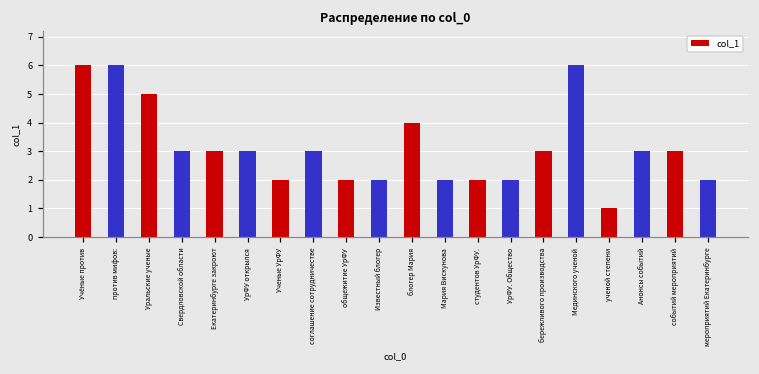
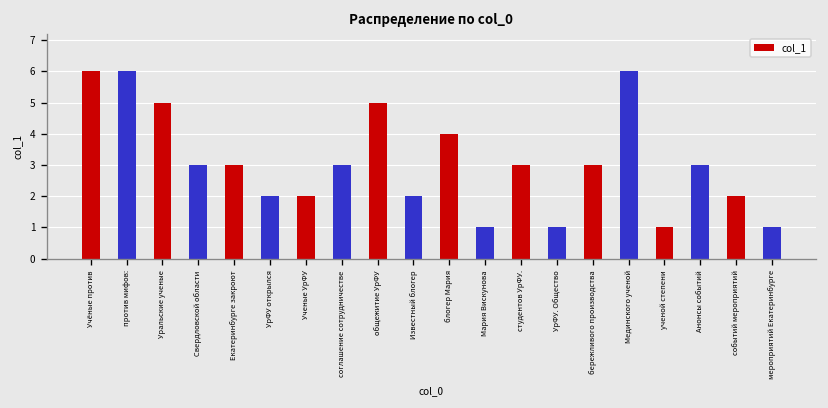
  {
    "Учёные против": 6,
    "против мифов:": 6,
    "Уральские ученые": 5,
    "Свердловской области": 3,
    "Екатеринбурге закроют": 3,
-   "УрФУ открылся": 3,
+   "УрФУ открылся": 2,
    "Ученые УрФУ": 2,
    "соглашение сотрудничестве": 3,
-   "общежитие УрФУ": 2,
+   "общежитие УрФУ": 5,
    "Известный блогер": 2,
    "блогер Мария": 4,
-   "Мария Вискунова": 2,
-   "студентов УрФУ.": 2,
-   "УрФУ. Общество": 2,
+   "Мария Вискунова": 1,
+   "студентов УрФУ.": 3,
+   "УрФУ. Общество": 1,
    "бережливого производства": 3,
    "Мединского ученой": 6,
    "ученой степени": 1,
    "Анонсы событий": 3,
-   "событий мероприятий": 3,
-   "мероприятий Екатеринбурге": 2
+   "событий мероприятий": 2,
+   "мероприятий Екатеринбурге": 1
  }
